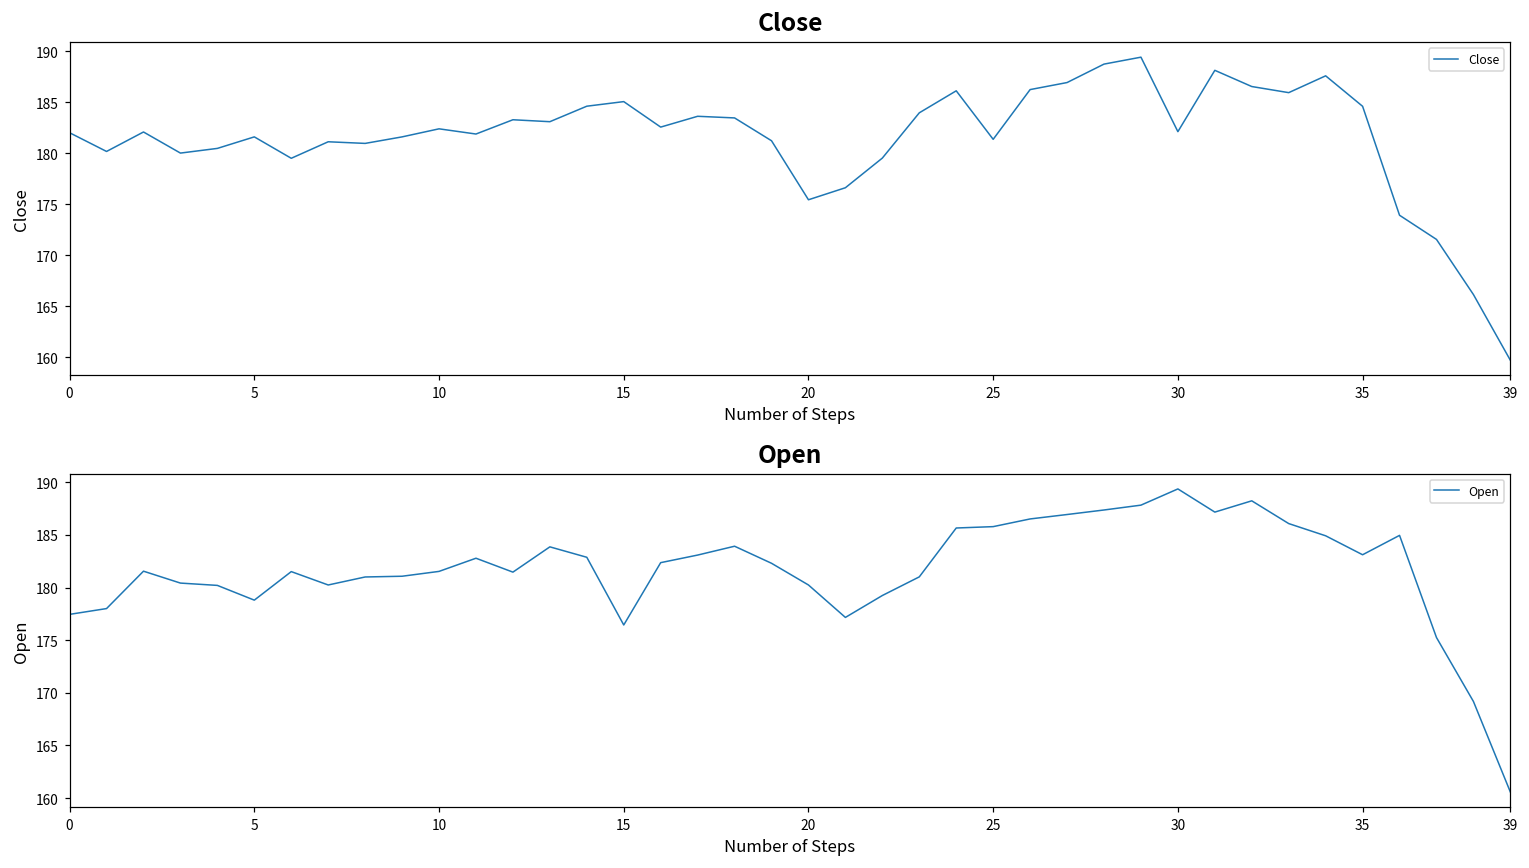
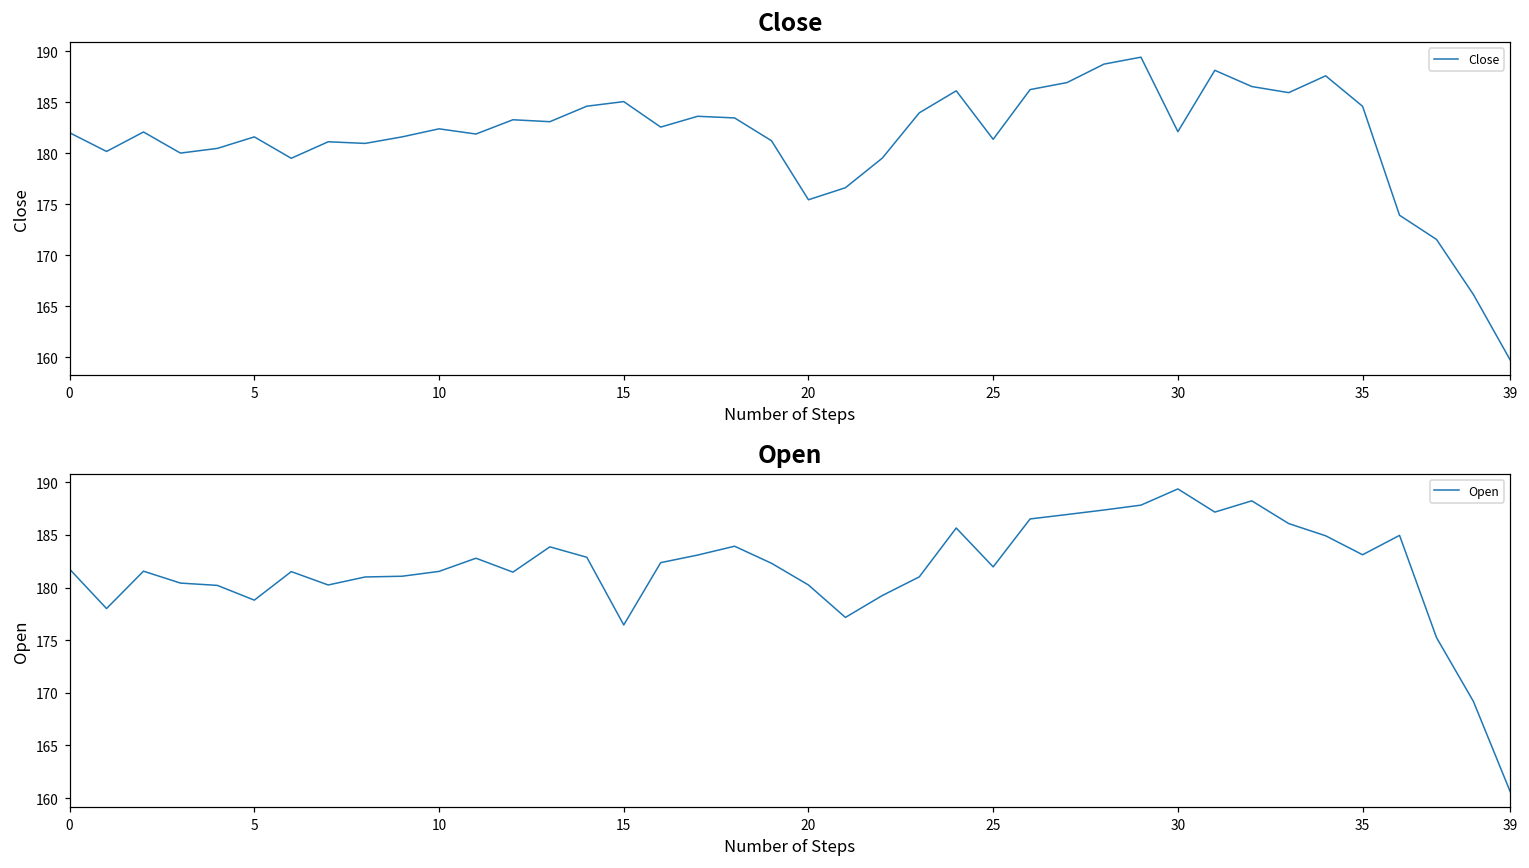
  {
    "Close": {
      "0": 182,
      "5": 182,
      "10": 182,
      "15": 185,
      "20": 175,
      "25": 181,
      "30": 182,
      "35": 185,
      "39": 160
    },
    "Open": {
-     "0": 177,
+     "0": 182,
      "5": 179,
      "10": 182,
      "15": 176,
      "20": 180,
-     "25": 186,
+     "25": 182,
      "30": 189,
      "35": 183,
      "39": 161
    }
  }
